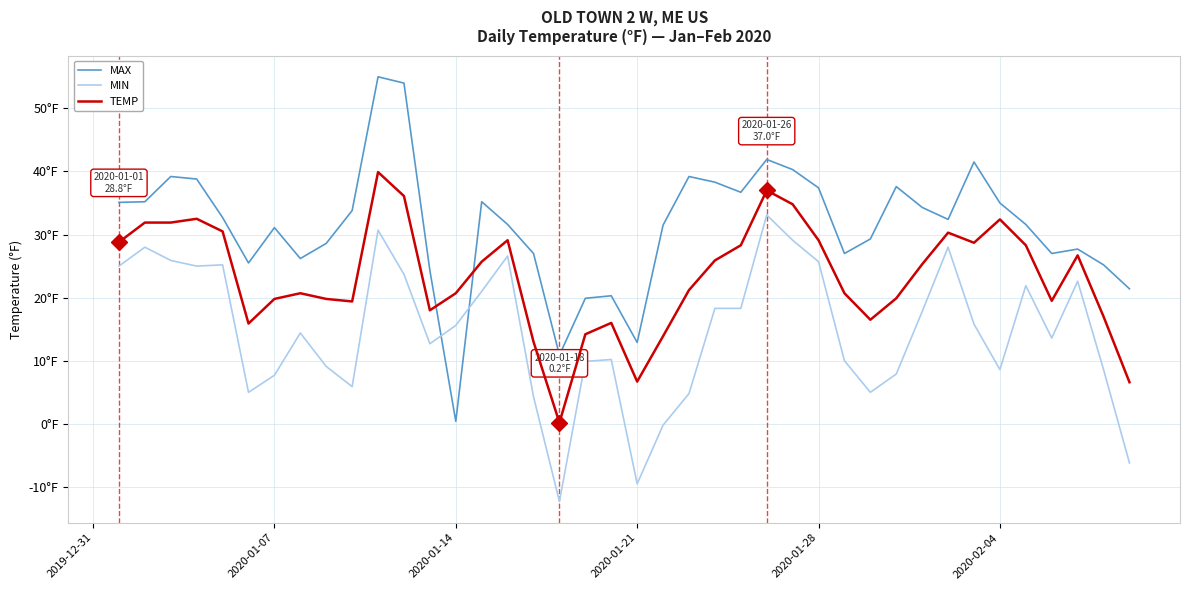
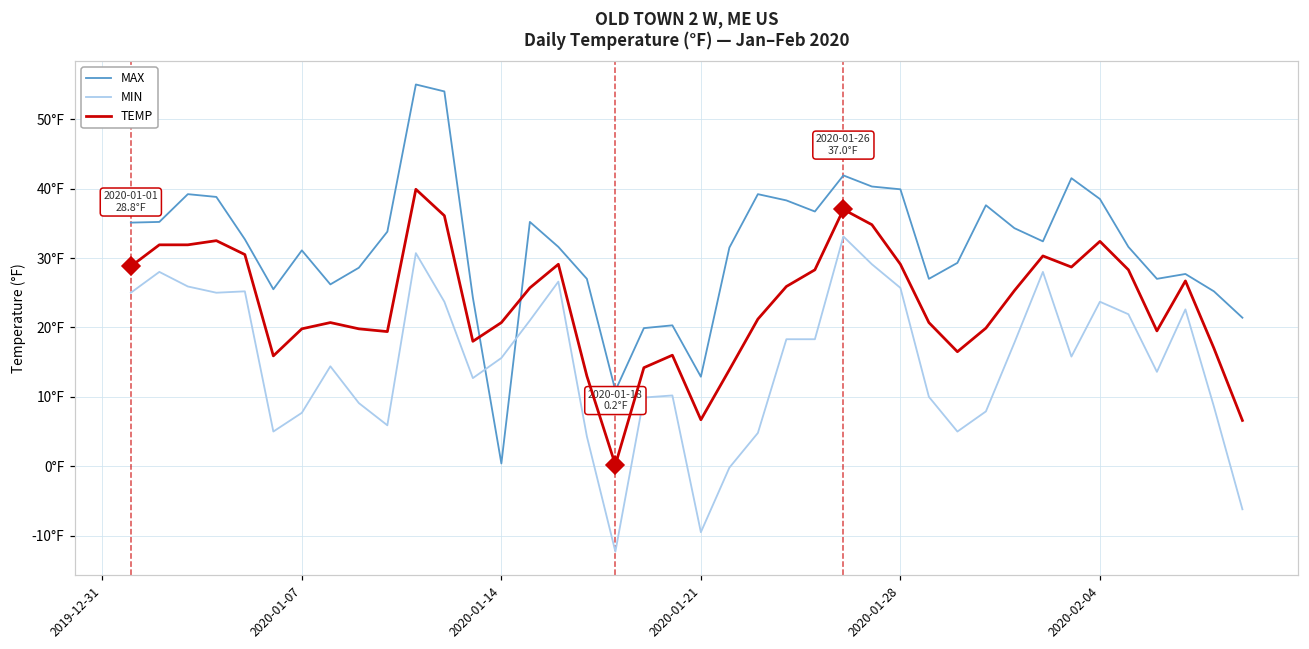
  {
    "MAX": {
      "2020-01-07": "31°F",
      "2020-01-14": "0°F",
      "2020-01-21": "13°F",
-     "2020-01-28": "37°F",
-     "2020-02-04": "35°F"
+     "2020-01-28": "40°F",
+     "2020-02-04": "39°F"
    },
    "MIN": {
      "2020-01-07": "8°F",
      "2020-01-14": "16°F",
      "2020-01-21": "-10°F",
      "2020-01-28": "26°F",
-     "2020-02-04": "9°F"
+     "2020-02-04": "24°F"
    }
  }
